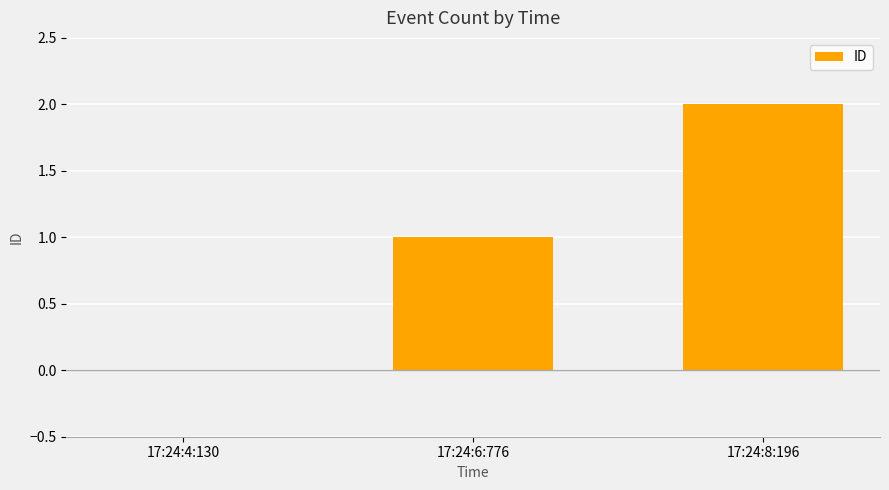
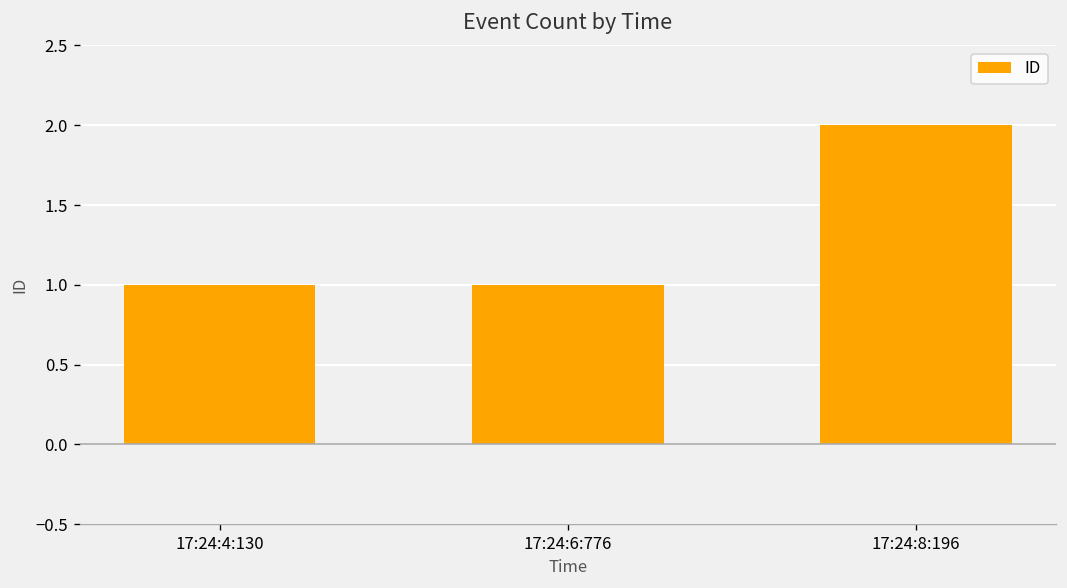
  {
-   "17:24:4:130": 0,
+   "17:24:4:130": 1,
    "17:24:6:776": 1,
    "17:24:8:196": 2
  }
